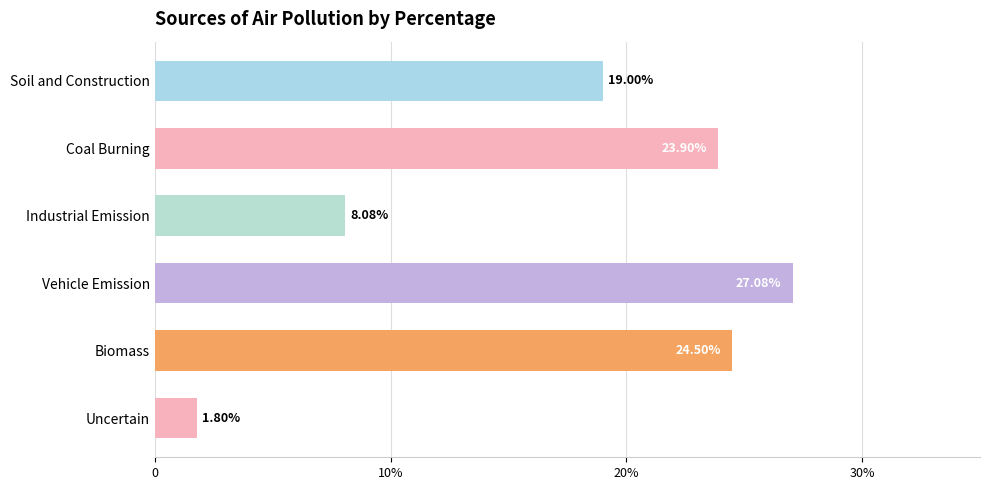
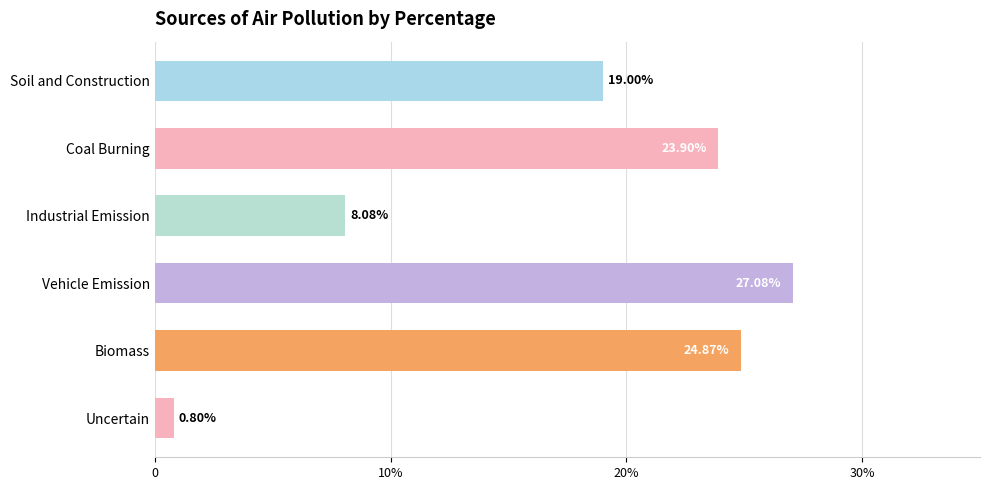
  {
    "Soil and Construction": "19.00%",
    "Coal Burning": "23.90%",
    "Industrial Emission": "8.08%",
    "Vehicle Emission": "27.08%",
-   "Biomass": "24.50%",
-   "Uncertain": "1.80%"
+   "Biomass": "24.87%",
+   "Uncertain": "0.80%"
  }
